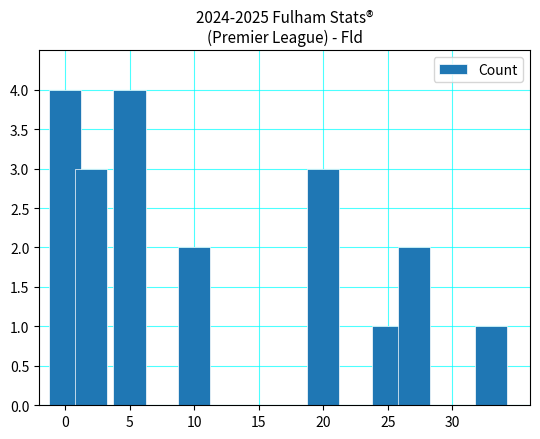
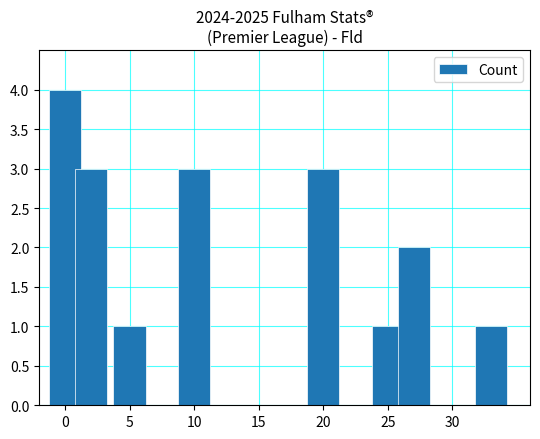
  {
    "0": 4,
-   "5": 4,
-   "10": 2,
+   "5": 1,
+   "10": 3,
    "20": 3,
    "25": 1
  }
